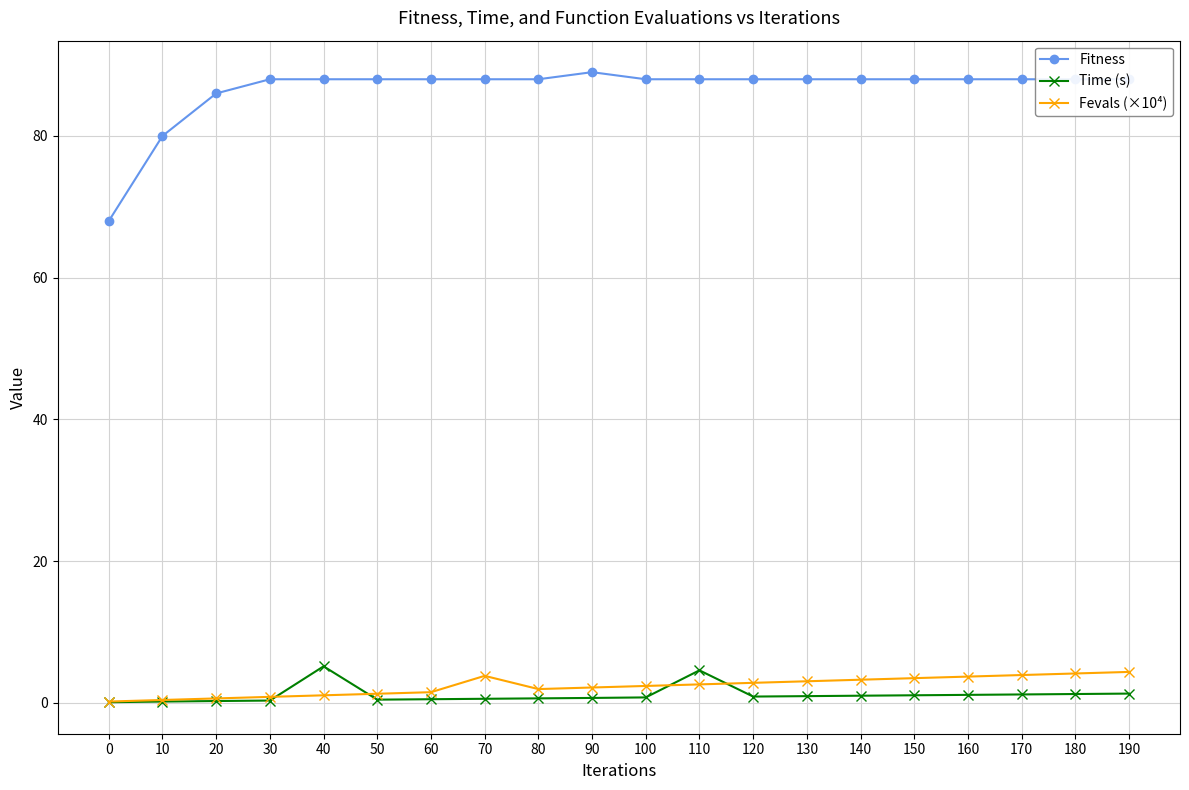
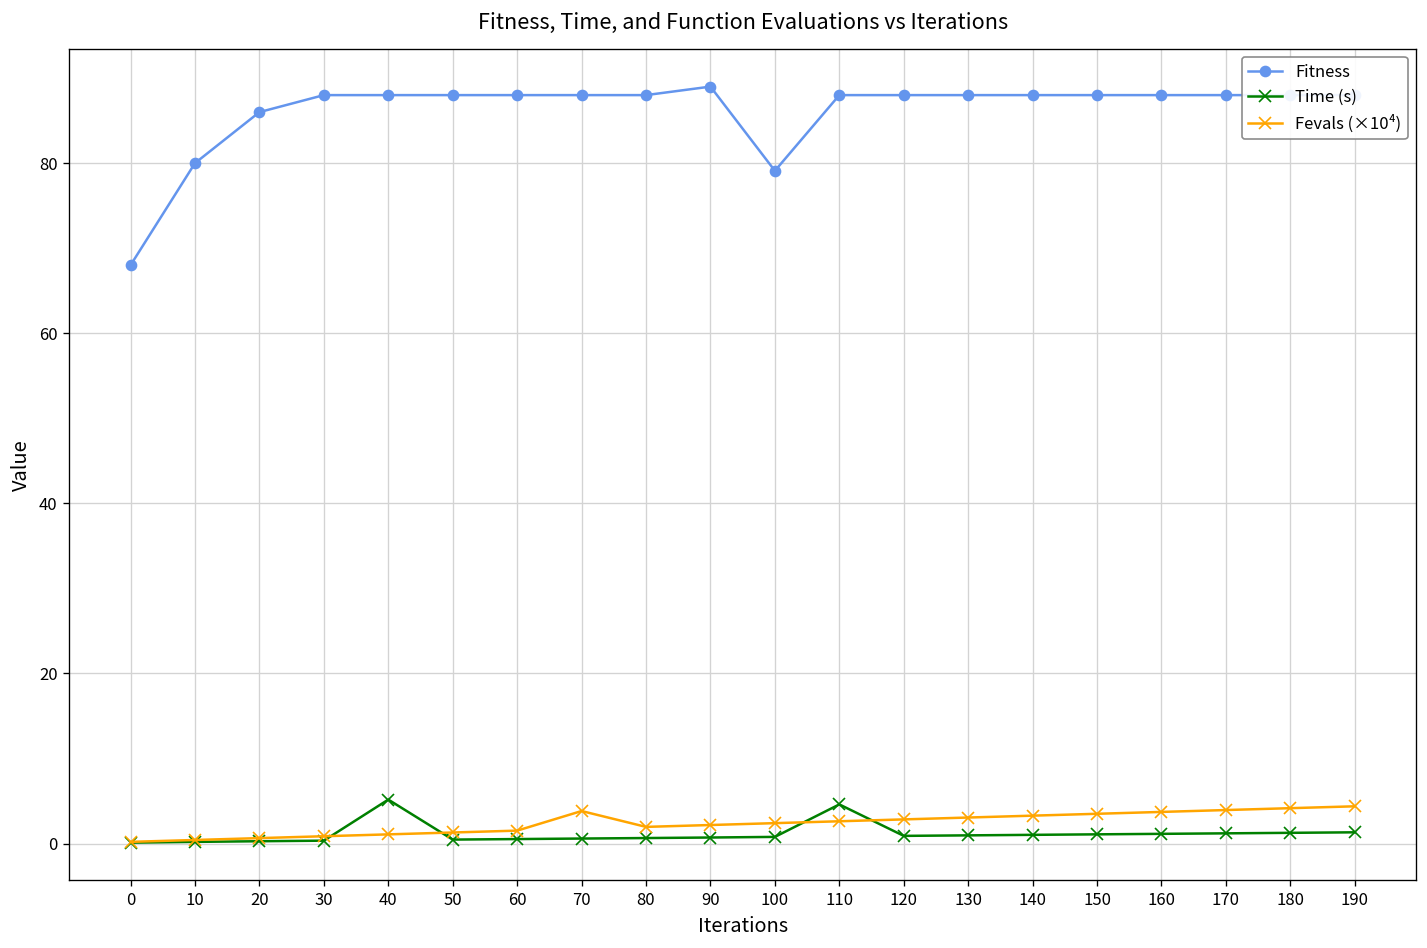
  {
    "Fitness": {
      "0": 68,
      "10": 80,
      "20": 86,
      "30": 88,
      "40": 88,
      "50": 88,
      "60": 88,
      "70": 88,
      "80": 88,
      "90": 89,
-     "100": 88,
+     "100": 79,
      "110": 88,
      "120": 88,
      "130": 88,
      "140": 88,
      "150": 88,
      "160": 88,
      "170": 88
    },
    "Time (s)": {
      "20": 0,
      "30": 0,
      "40": 5,
      "50": 0,
      "60": 1,
      "70": 1,
      "80": 1,
      "90": 1,
      "100": 1,
      "110": 5,
      "120": 1,
      "130": 1,
      "140": 1,
      "150": 1,
      "160": 1,
      "170": 1,
      "180": 1,
      "190": 1
    },
    "Fevals (×10⁴)": {
      "20": 1,
      "30": 1,
      "40": 1,
      "50": 1,
      "60": 2,
      "70": 4,
      "80": 2,
      "90": 2,
      "100": 2,
      "110": 3,
      "120": 3,
      "130": 3,
      "140": 3,
      "150": 4,
      "160": 4,
      "170": 4,
      "180": 4,
      "190": 4
    }
  }
